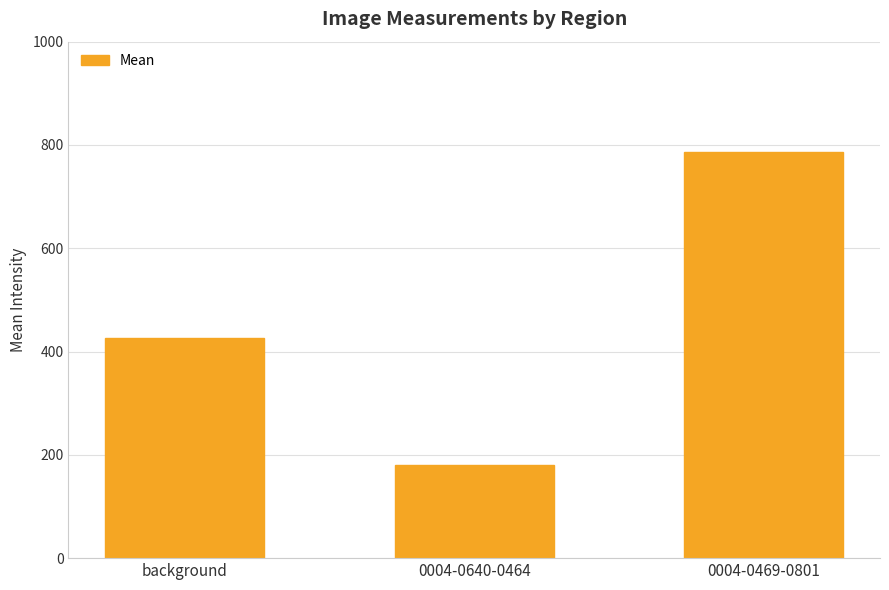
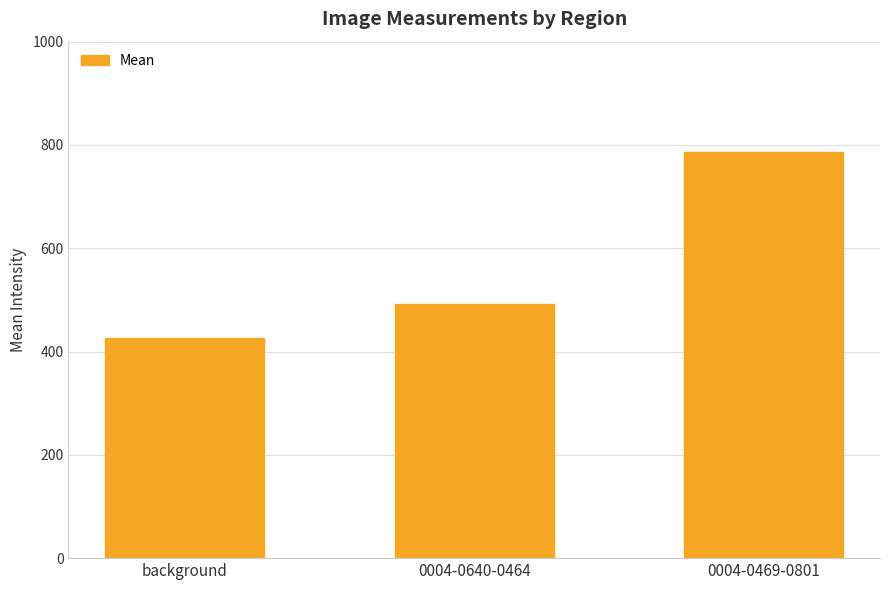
  {
    "background": 430,
-   "0004-0640-0464": 180,
+   "0004-0640-0464": 490,
    "0004-0469-0801": 790
  }
